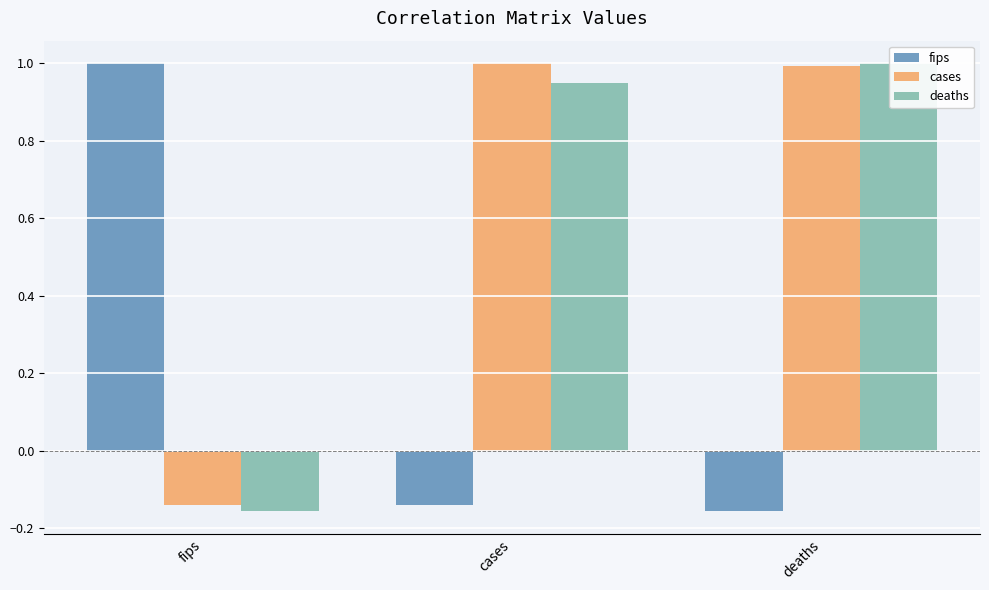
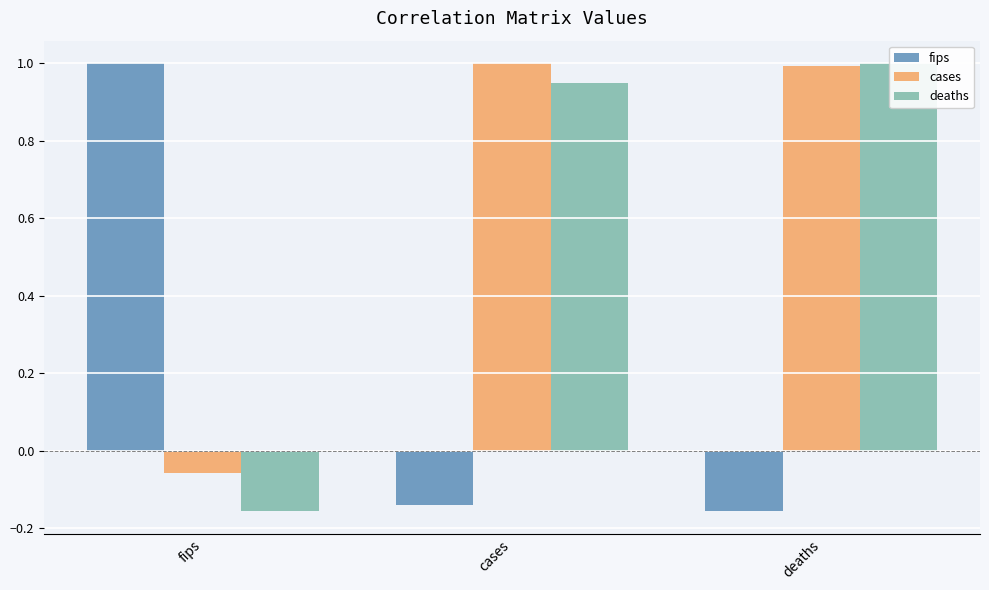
  {
    "cases": {
-     "fips": -0.14,
+     "fips": -0.06,
      "cases": 1.00,
      "deaths": 0.99
    }
  }
